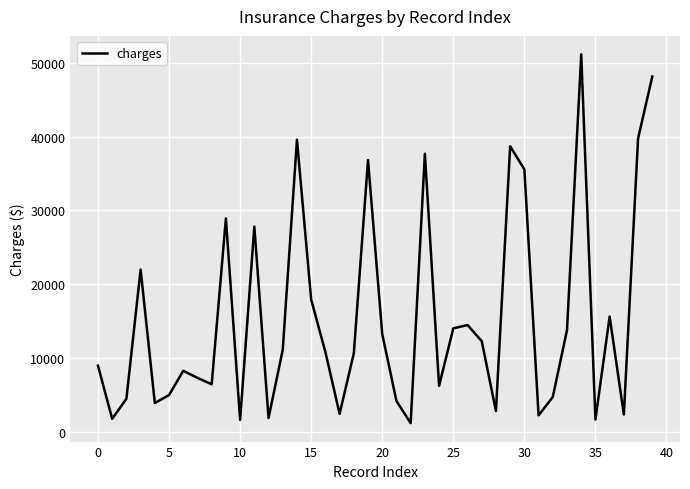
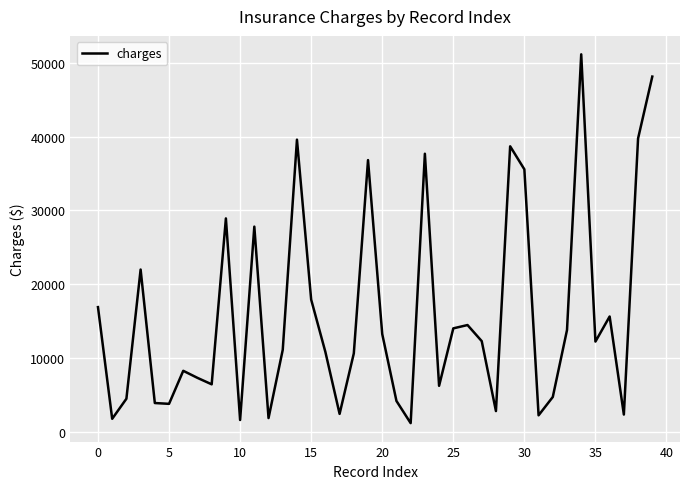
  {
-   "0": 9000,
-   "5": 5000,
+   "0": 17000,
+   "5": 4000,
    "10": 2000,
    "15": 18000,
    "20": 13000,
    "25": 14000,
    "30": 36000,
-   "35": 2000
+   "35": 12000
  }
